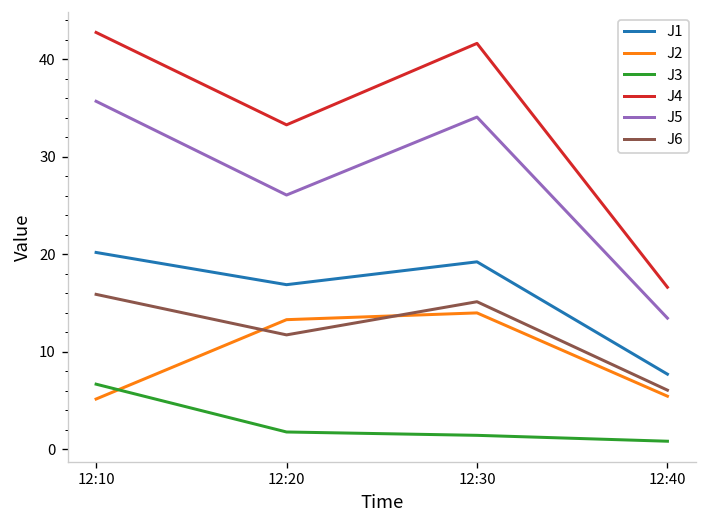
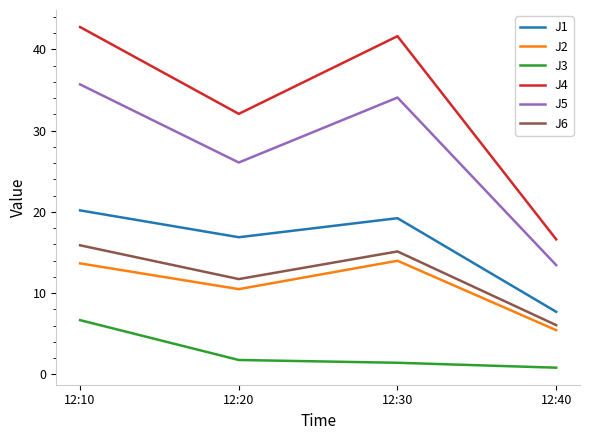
  {
    "J1": {
      "12:10": 20,
      "12:20": 17,
      "12:30": 19,
      "12:40": 8
    },
    "J2": {
-     "12:10": 5,
-     "12:20": 13,
+     "12:10": 14,
+     "12:20": 10,
      "12:30": 14,
      "12:40": 5
    },
    "J3": {
      "12:10": 7,
      "12:20": 2,
      "12:30": 1,
      "12:40": 1
    },
    "J4": {
      "12:10": 43,
-     "12:20": 33,
+     "12:20": 32,
      "12:30": 42,
      "12:40": 17
    },
    "J5": {
      "12:10": 36,
      "12:20": 26,
      "12:30": 34,
      "12:40": 13
    },
    "J6": {
      "12:10": 16,
      "12:20": 12,
      "12:30": 15,
      "12:40": 6
    }
  }
